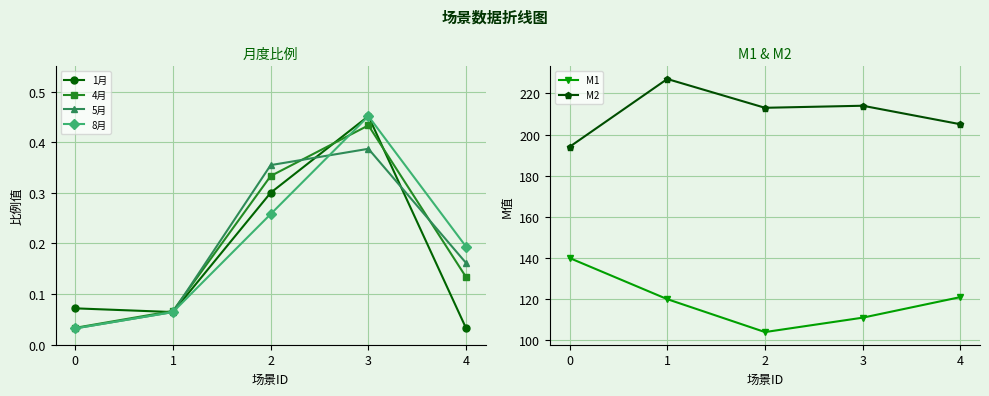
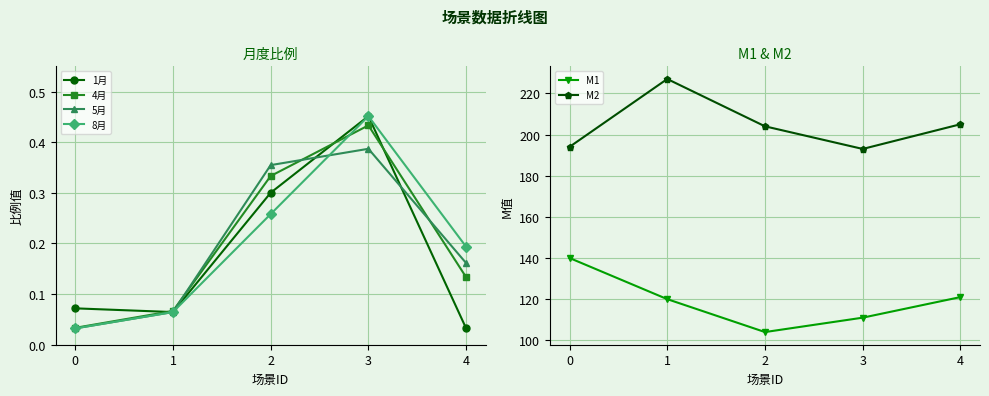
  {
    "月度比例": {
      "1月": {
        "0": 0.07,
        "2": 0.30,
        "4": 0.03
      }
    },
    "M1 & M2": {
      "M1": {
        "0": 140,
        "1": 120,
        "2": 104,
        "3": 111,
        "4": 121
      },
      "M2": {
        "0": 194,
        "1": 227,
-       "2": 213,
-       "3": 214,
+       "2": 204,
+       "3": 193,
        "4": 205
      }
    }
  }
